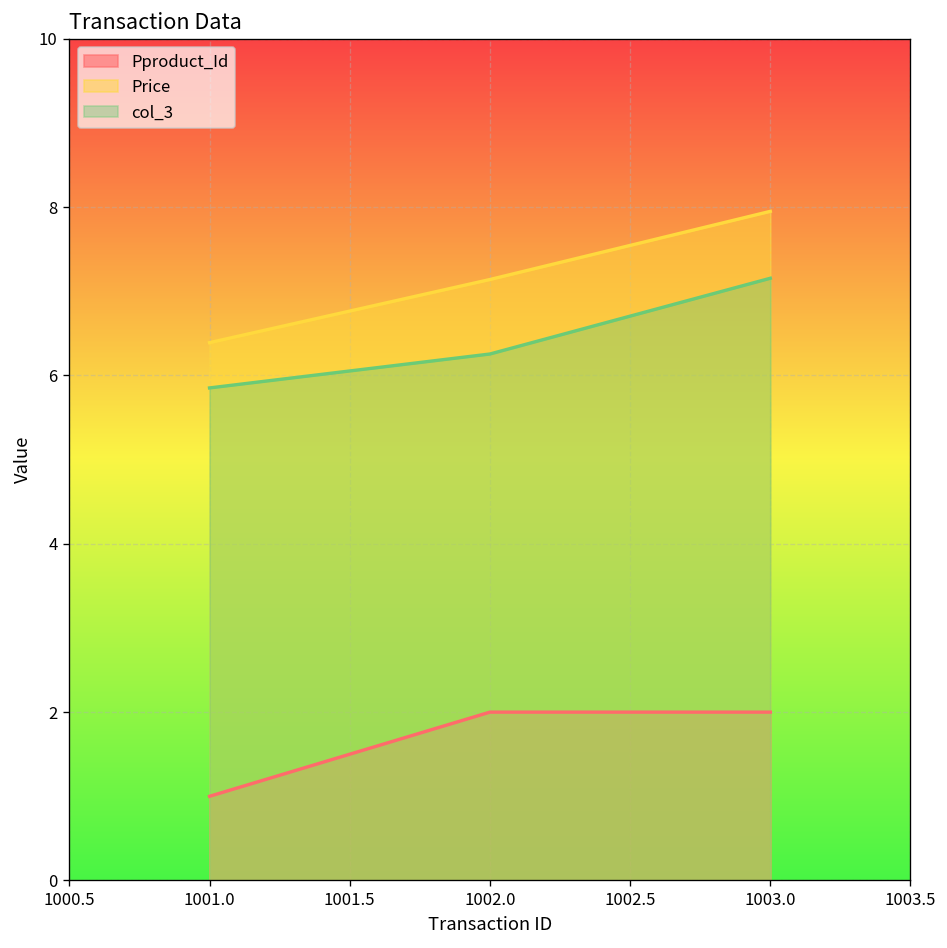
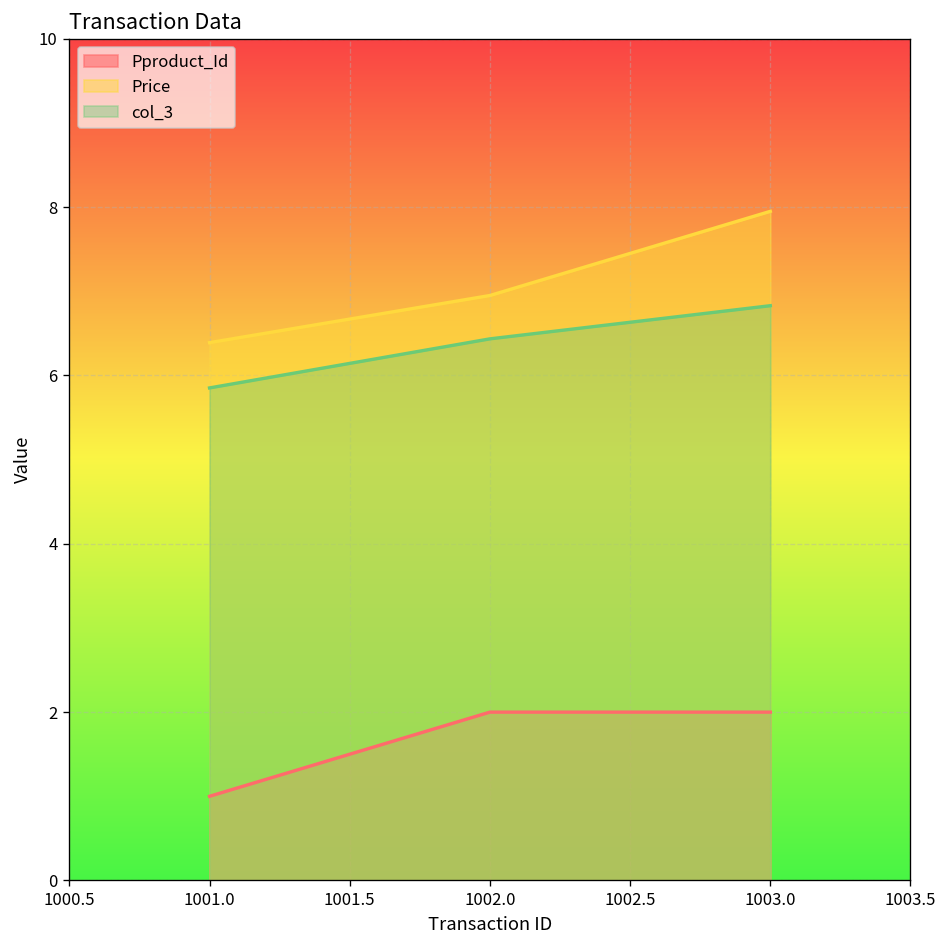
  {
    "Pproduct_Id": {
      "1001.0": 1.0,
      "1002.0": 2.0,
      "1003.0": 2.0
    },
    "Price": {
      "1001.0": 6.4,
-     "1002.0": 7.1,
+     "1002.0": 7.0,
      "1003.0": 8.0
    },
    "col_3": {
      "1001.0": 5.9,
-     "1002.0": 6.3,
-     "1003.0": 7.2
+     "1002.0": 6.4,
+     "1003.0": 6.8
    }
  }
